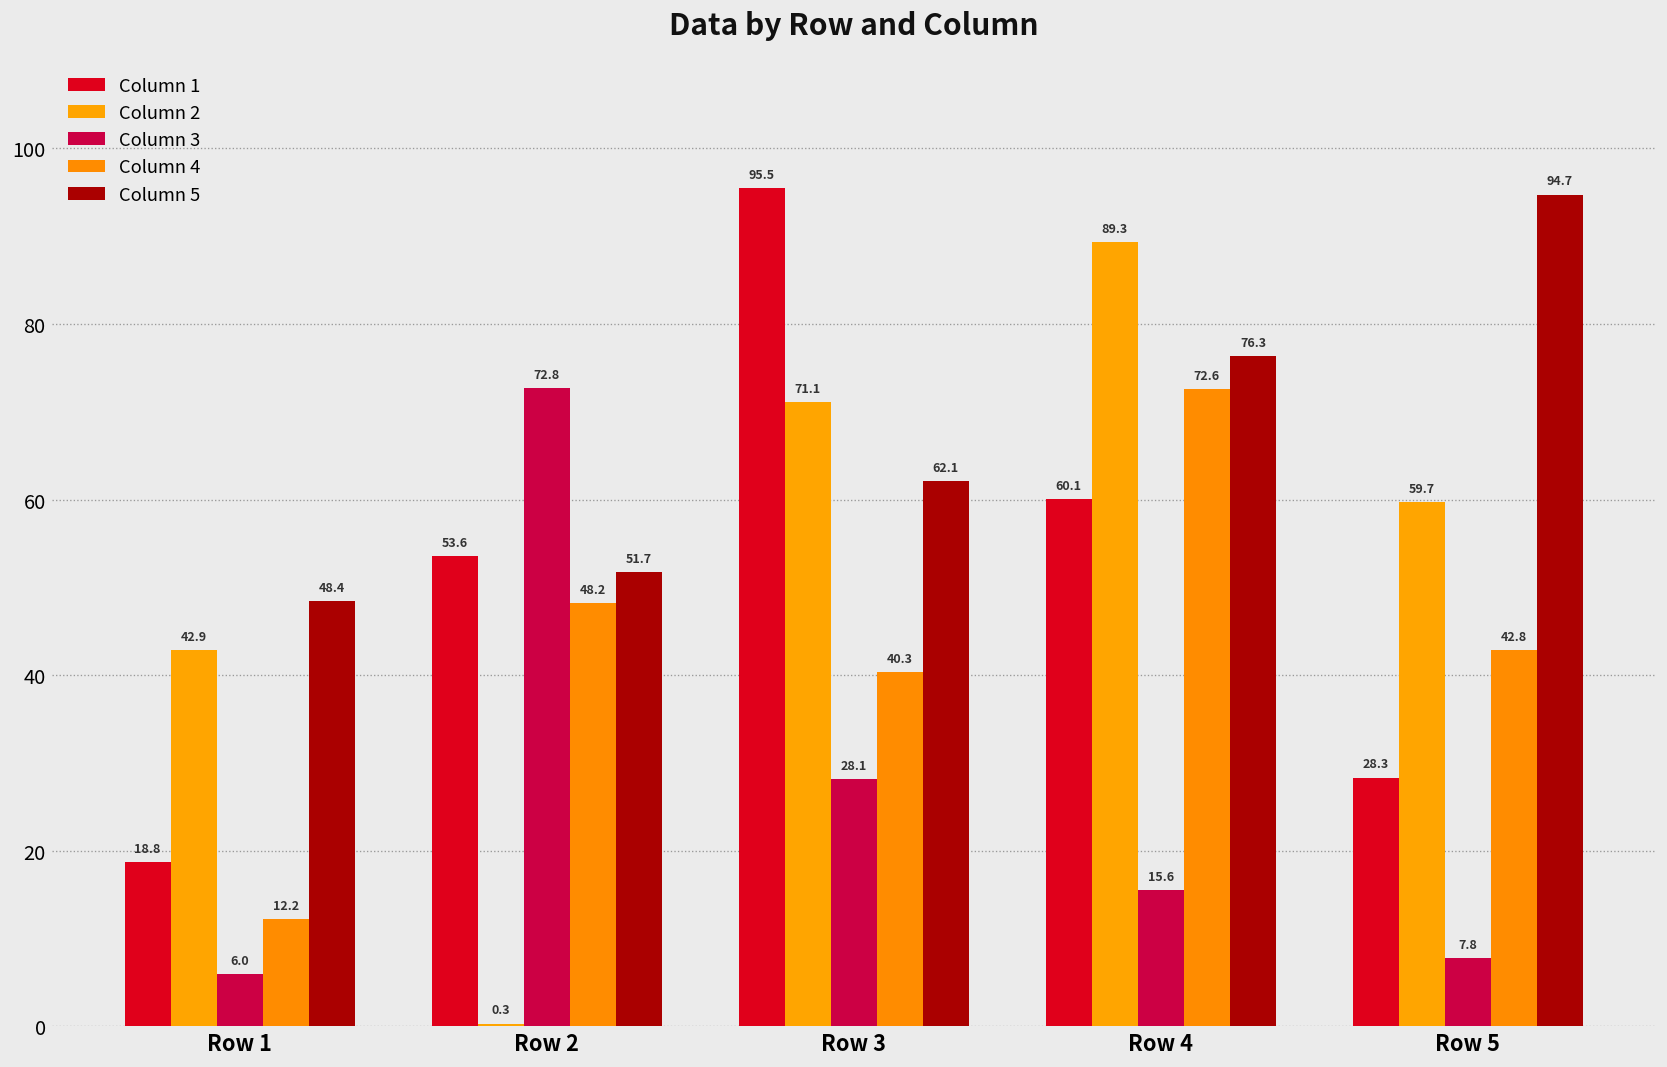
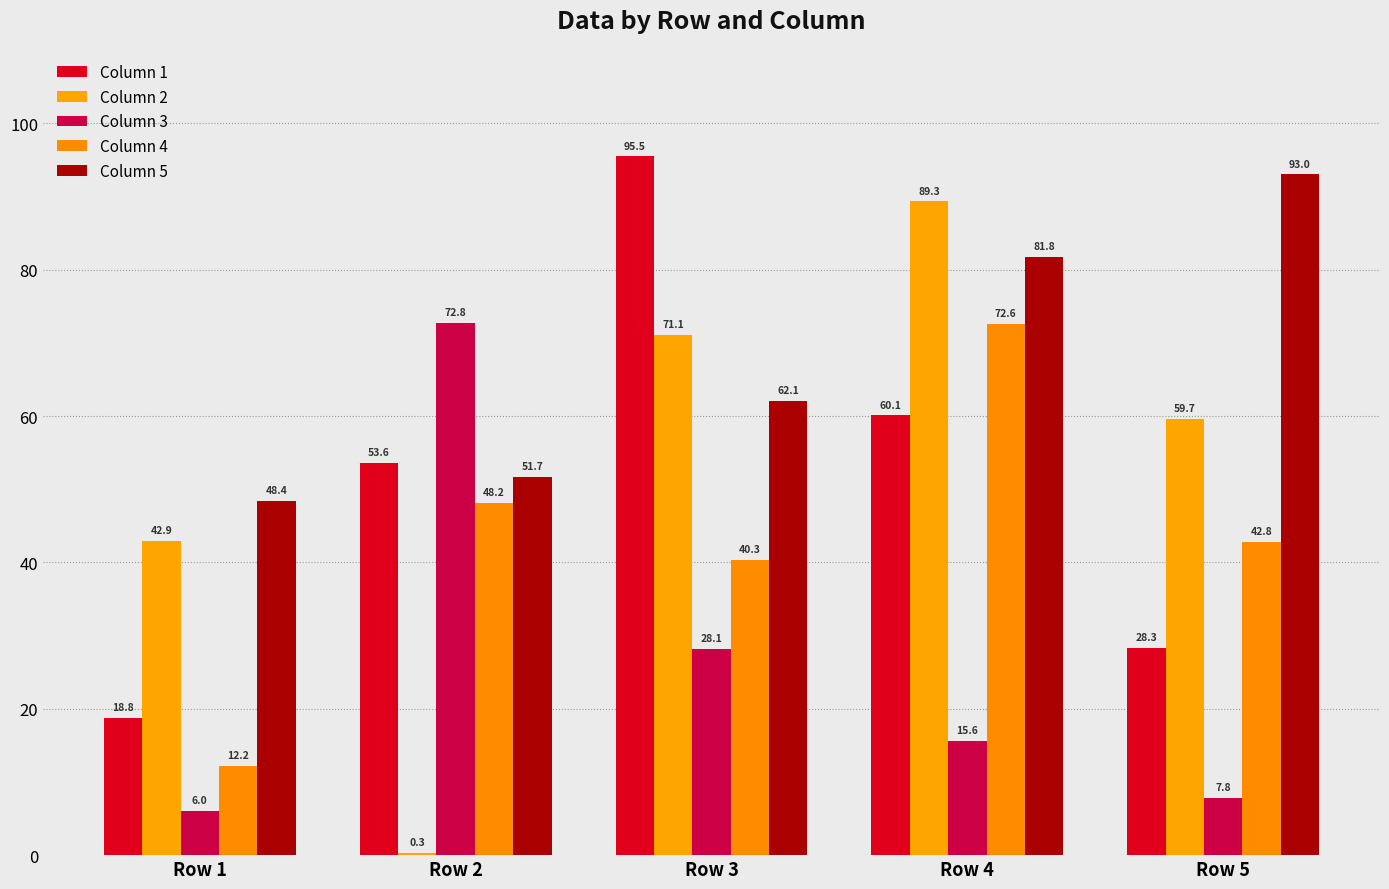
  {
    "Column 5": {
      "Row 1": 48.4,
      "Row 2": 51.7,
      "Row 3": 62.1,
-     "Row 4": 76.3,
-     "Row 5": 94.7
+     "Row 4": 81.8,
+     "Row 5": 93.0
    }
  }
